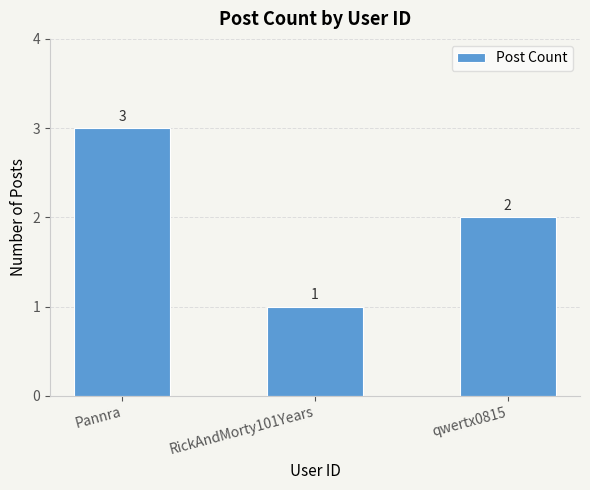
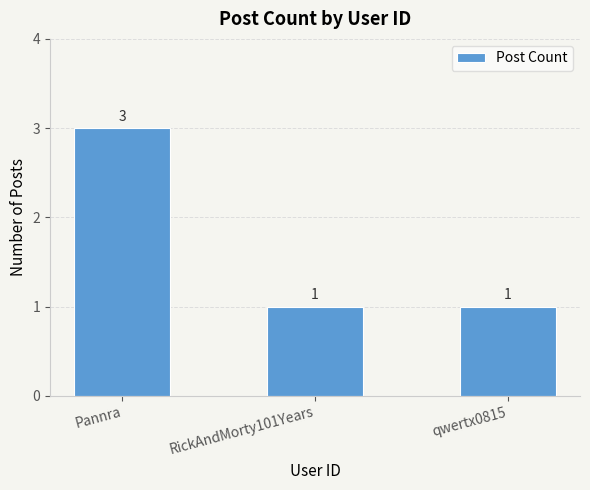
  {
    "Pannra": 3,
    "RickAndMorty101Years": 1,
-   "qwertx0815": 2
+   "qwertx0815": 1
  }
